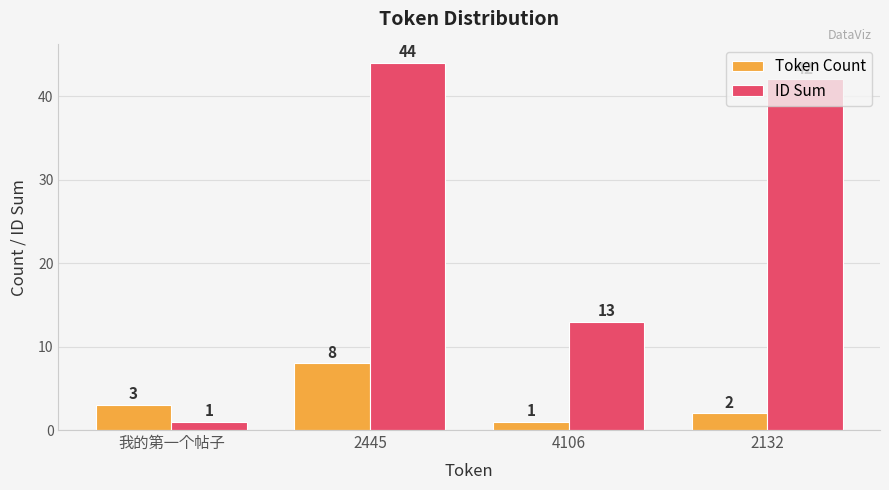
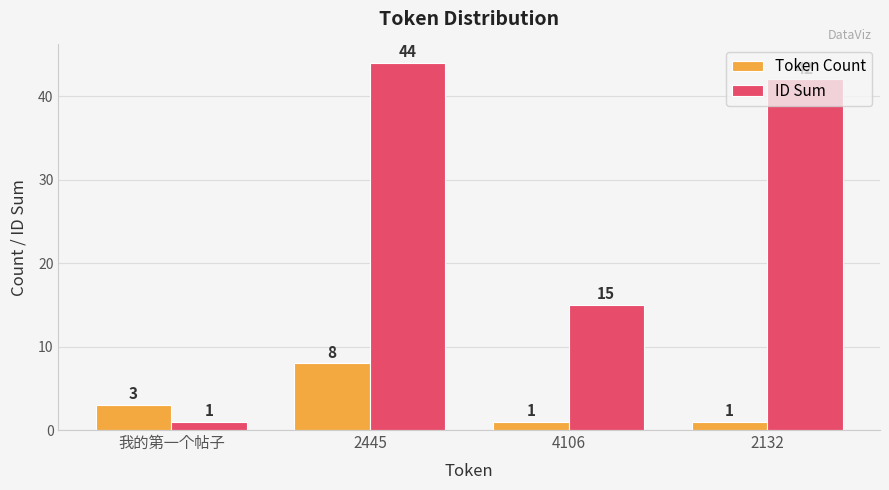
  {
    "Token Count": {
      "我的第一个帖子": 3,
      "2445": 8,
      "4106": 1,
-     "2132": 2
+     "2132": 1
    },
    "ID Sum": {
      "我的第一个帖子": 1,
      "2445": 44,
-     "4106": 13
+     "4106": 15
    }
  }
